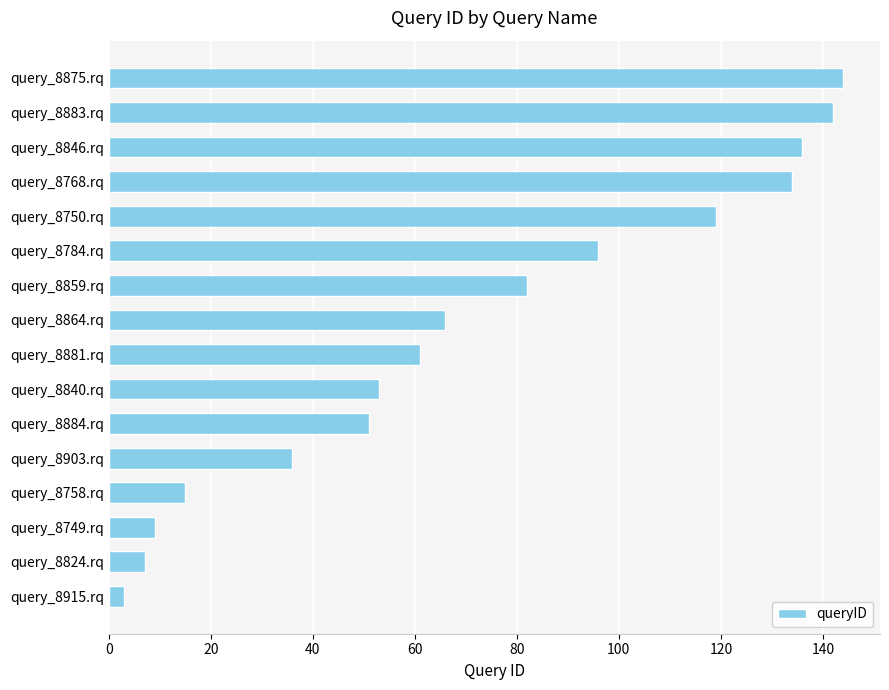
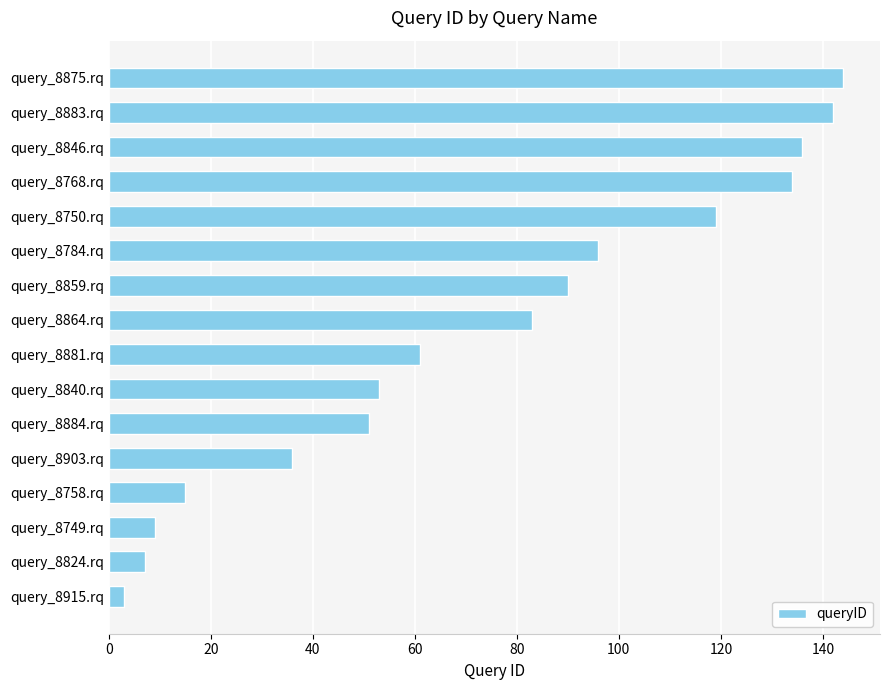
  {
    "query_8875.rq": 144,
    "query_8883.rq": 142,
    "query_8846.rq": 136,
    "query_8768.rq": 134,
    "query_8750.rq": 119,
    "query_8784.rq": 96,
-   "query_8859.rq": 82,
-   "query_8864.rq": 66,
+   "query_8859.rq": 90,
+   "query_8864.rq": 83,
    "query_8881.rq": 61,
    "query_8840.rq": 53,
    "query_8884.rq": 51,
    "query_8903.rq": 36,
    "query_8758.rq": 15,
    "query_8749.rq": 9,
    "query_8824.rq": 7,
    "query_8915.rq": 3
  }
